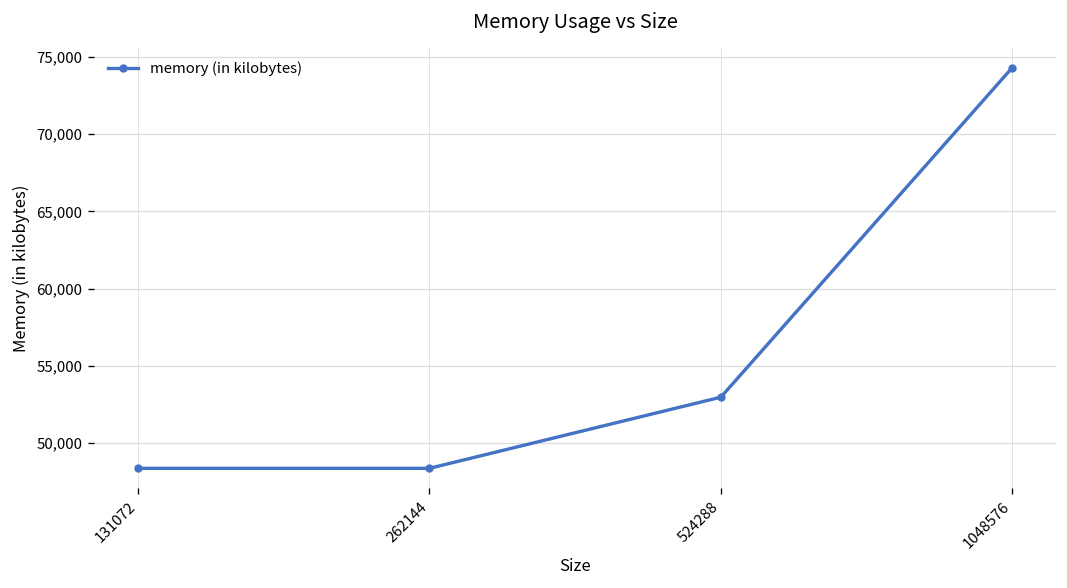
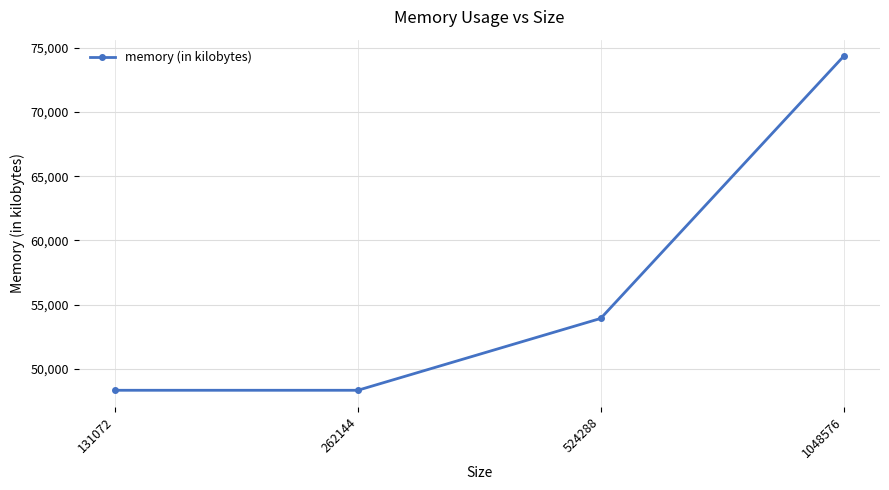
  {
    "131072": "48,400",
    "262144": "48,400",
-   "524288": "53,000",
+   "524288": "53,900",
    "1048576": "74,300"
  }
